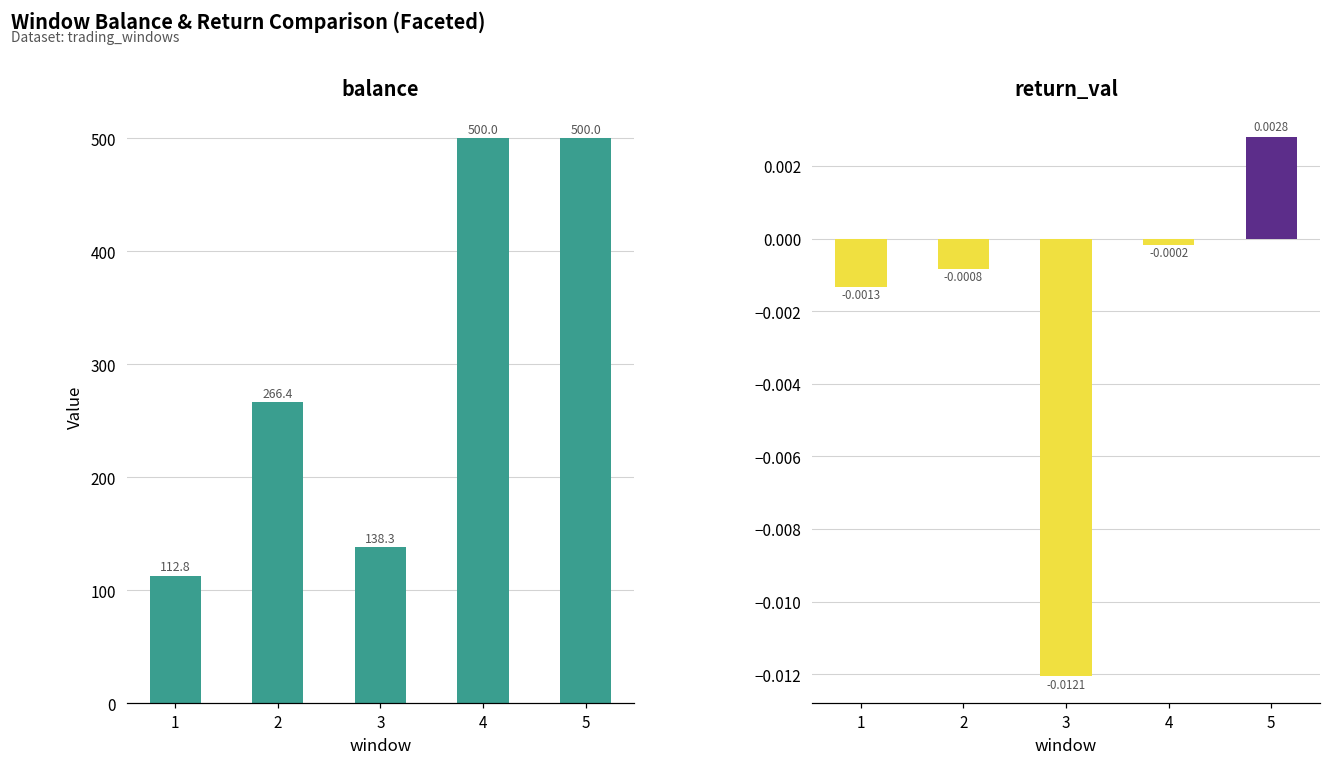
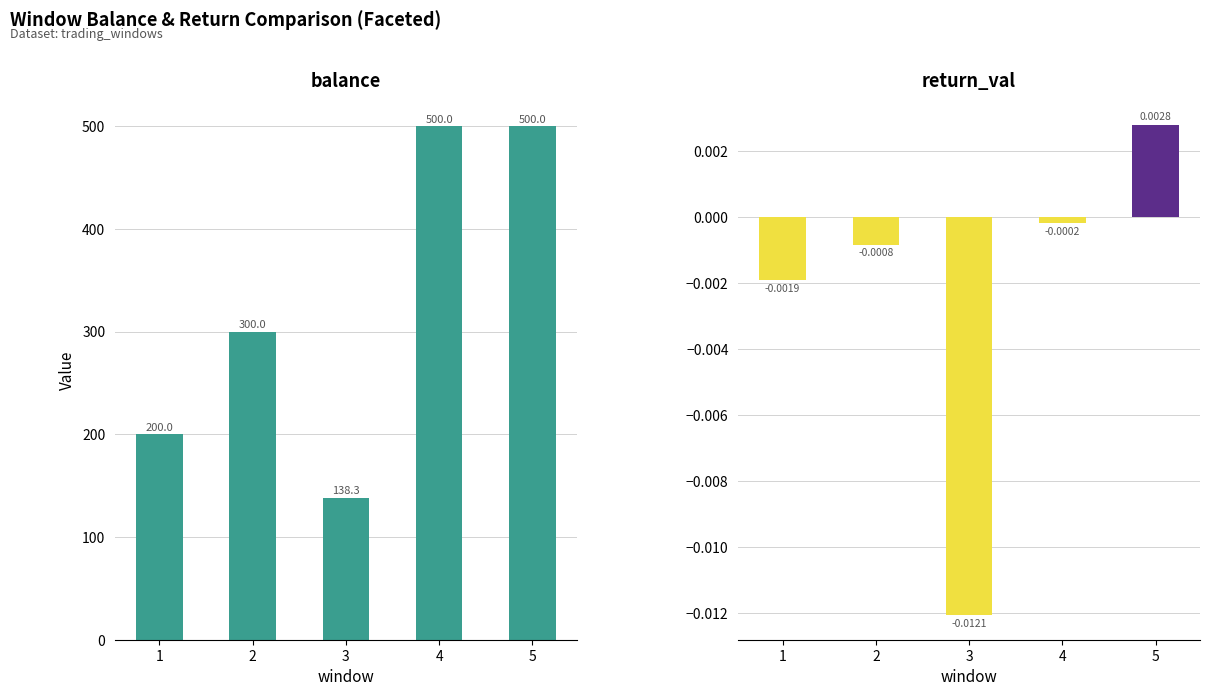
  {
    "balance": {
-     "1": 112.8,
-     "2": 266.4,
+     "1": 200.0,
+     "2": 300.0,
      "3": 138.3,
      "4": 500.0,
      "5": 500.0
    },
    "return_val": {
-     "1": -0.0013,
+     "1": -0.0019,
      "2": -0.0008,
      "3": -0.0121,
      "4": -0.0002,
      "5": 0.0028
    }
  }
